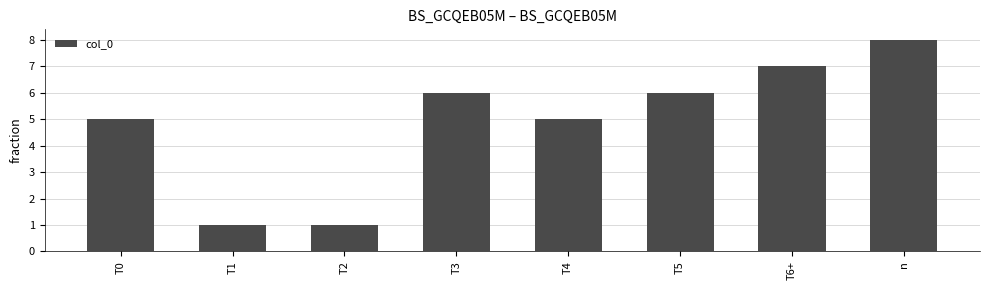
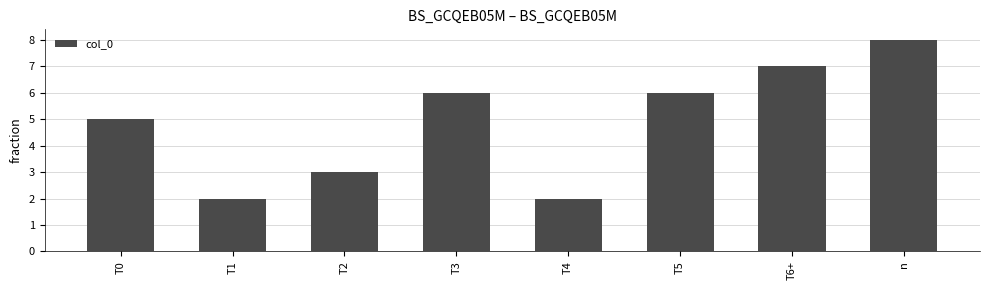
  {
    "T0": 5,
-   "T1": 1,
-   "T2": 1,
+   "T1": 2,
+   "T2": 3,
    "T3": 6,
-   "T4": 5,
+   "T4": 2,
    "T5": 6,
    "T6+": 7,
    "n": 8
  }
